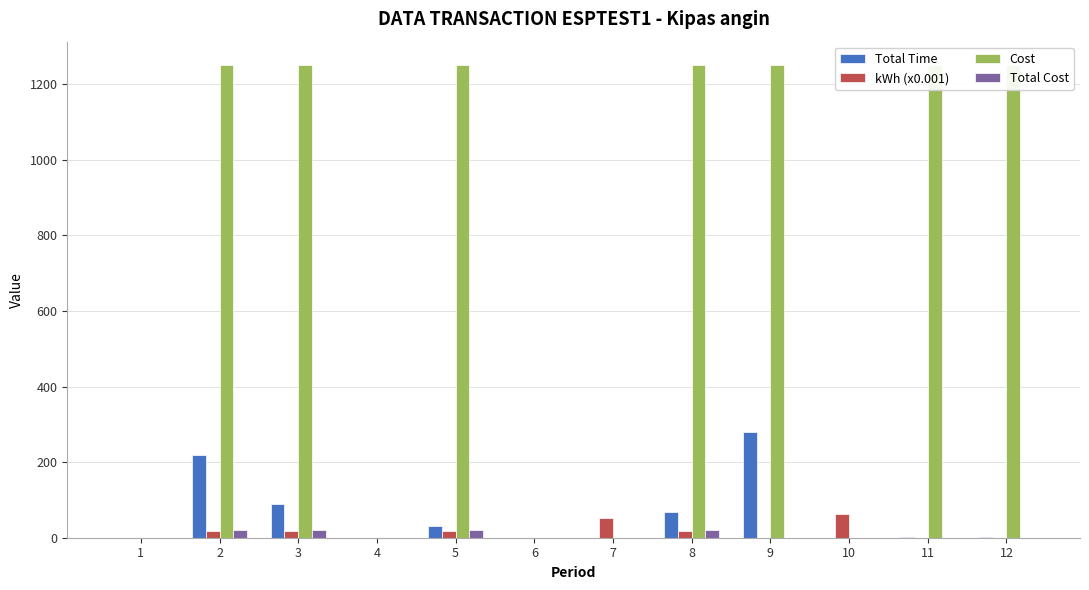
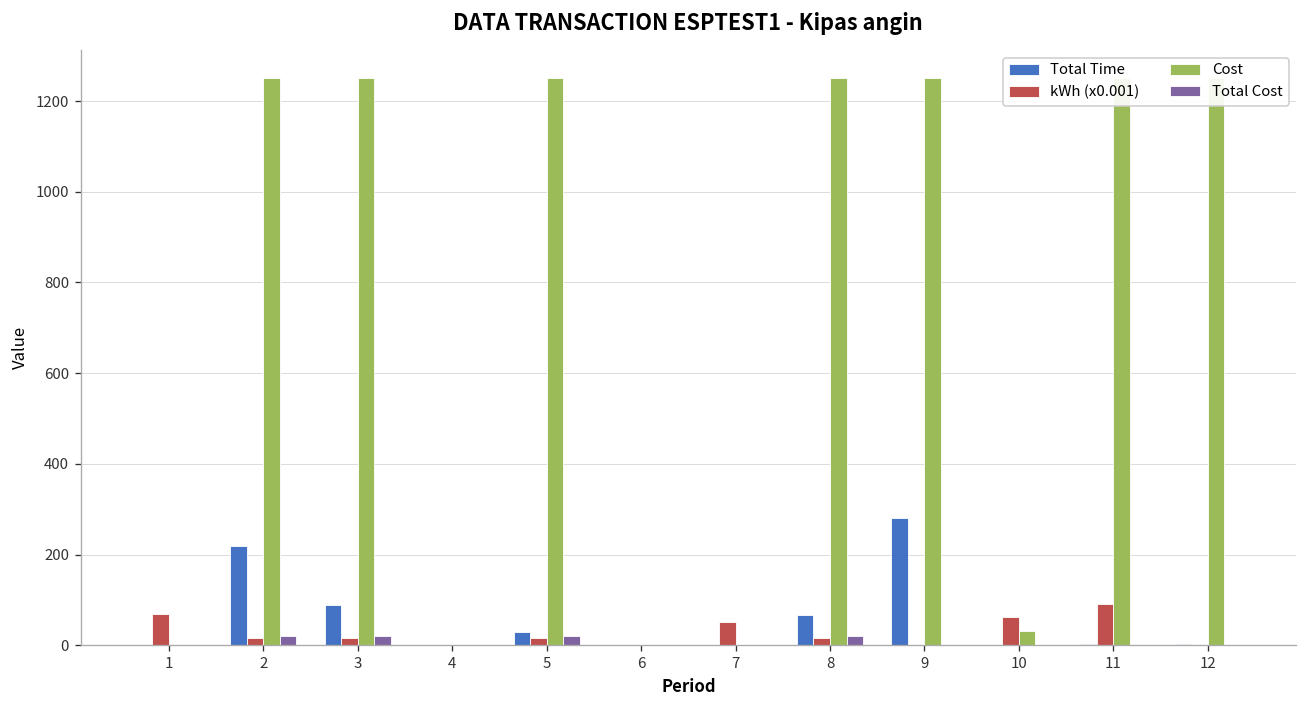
  {
    "Total Time": {
      "1": 0,
      "2": 220,
      "3": 90,
      "4": 0,
      "5": 30,
      "6": 0,
      "7": 0,
      "8": 70,
      "9": 280,
      "10": 0
    },
    "kWh (x0.001)": {
-     "1": 0,
+     "1": 70,
      "2": 20,
      "3": 20,
      "4": 0,
      "5": 20,
      "6": 0,
      "7": 50,
      "8": 20,
      "9": 0,
      "10": 60,
-     "11": 0,
+     "11": 90,
      "12": 0
    },
    "Cost": {
      "1": 0,
      "2": 1250,
      "3": 1250,
      "4": 0,
      "5": 1250,
      "6": 0,
      "7": 0,
      "8": 1250,
      "9": 1250,
-     "10": 0
+     "10": 30
    },
    "Total Cost": {
      "1": 0,
      "2": 20,
      "3": 20,
      "4": 0,
      "5": 20,
      "6": 0,
      "7": 0,
      "8": 20,
      "9": 0,
      "10": 0,
      "11": 0,
      "12": 0
    }
  }
